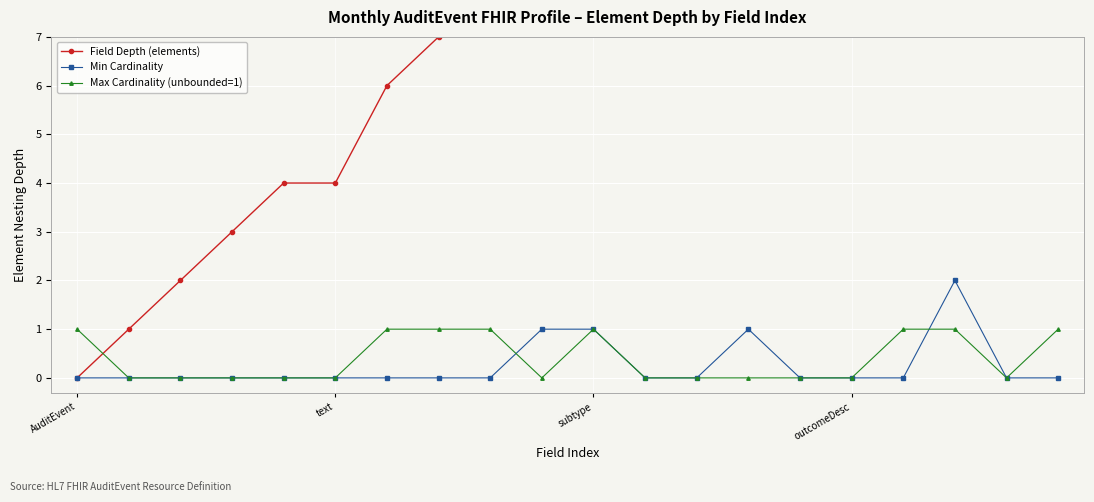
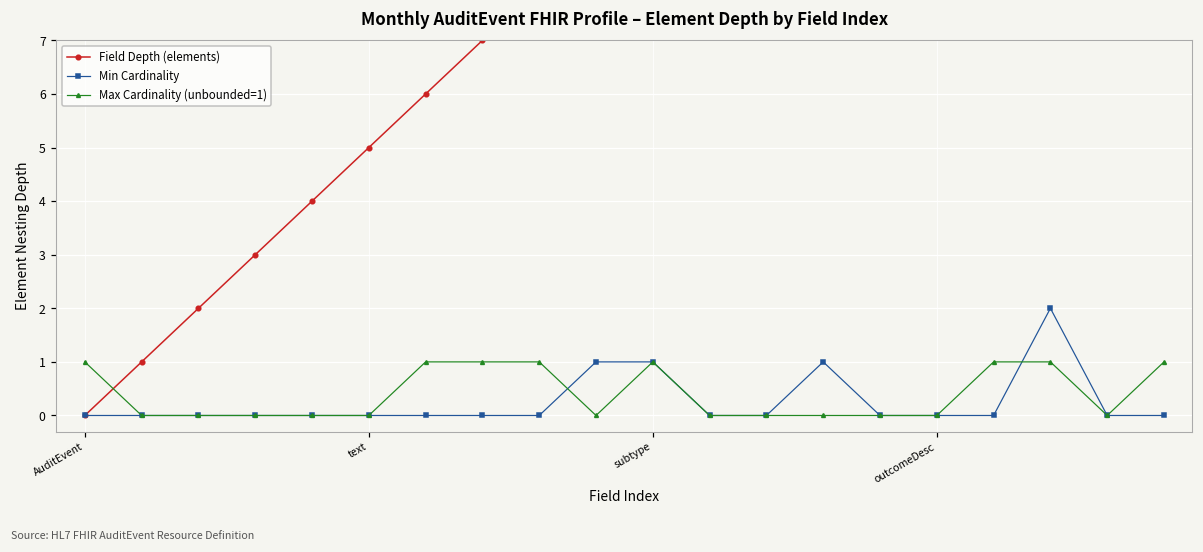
  {
    "Field Depth (elements)": {
-     "text": 4
+     "text": 5
    },
    "Max Cardinality (unbounded=1)": {
      "AuditEvent": 1
    }
  }
